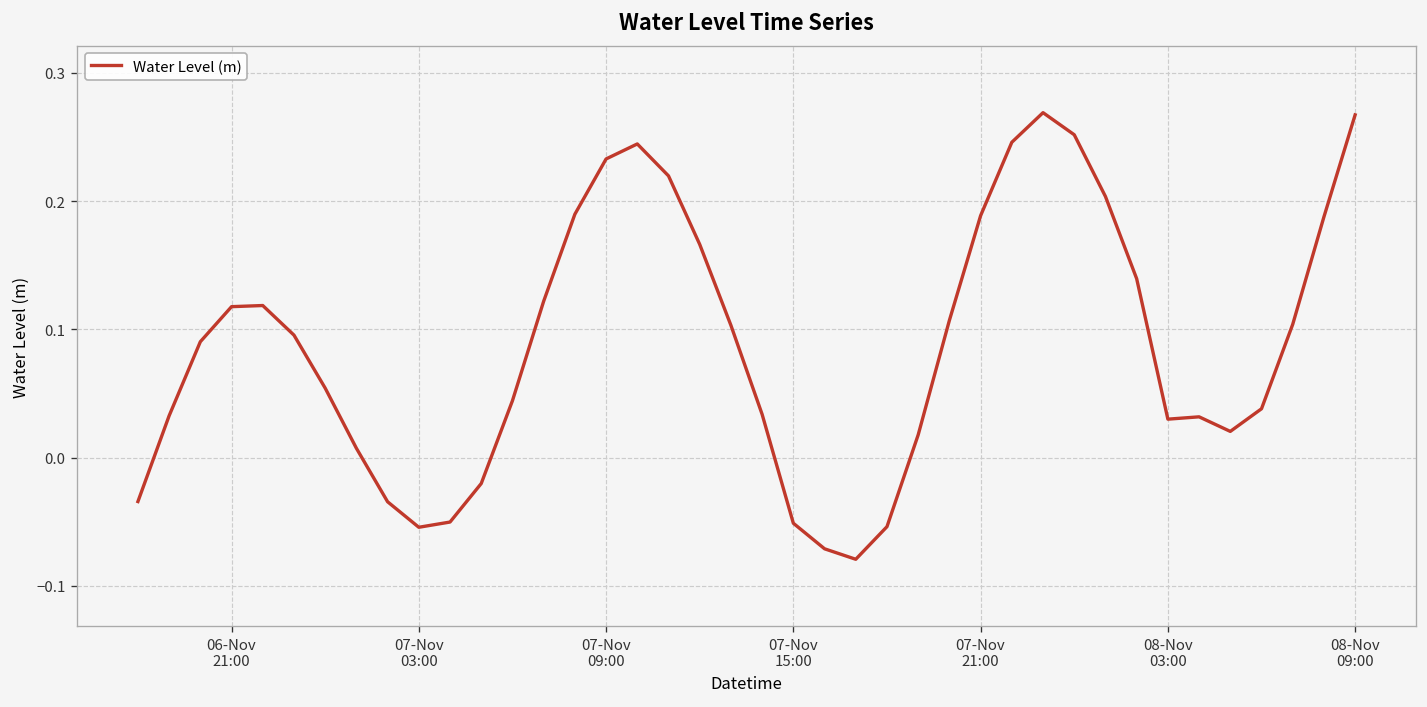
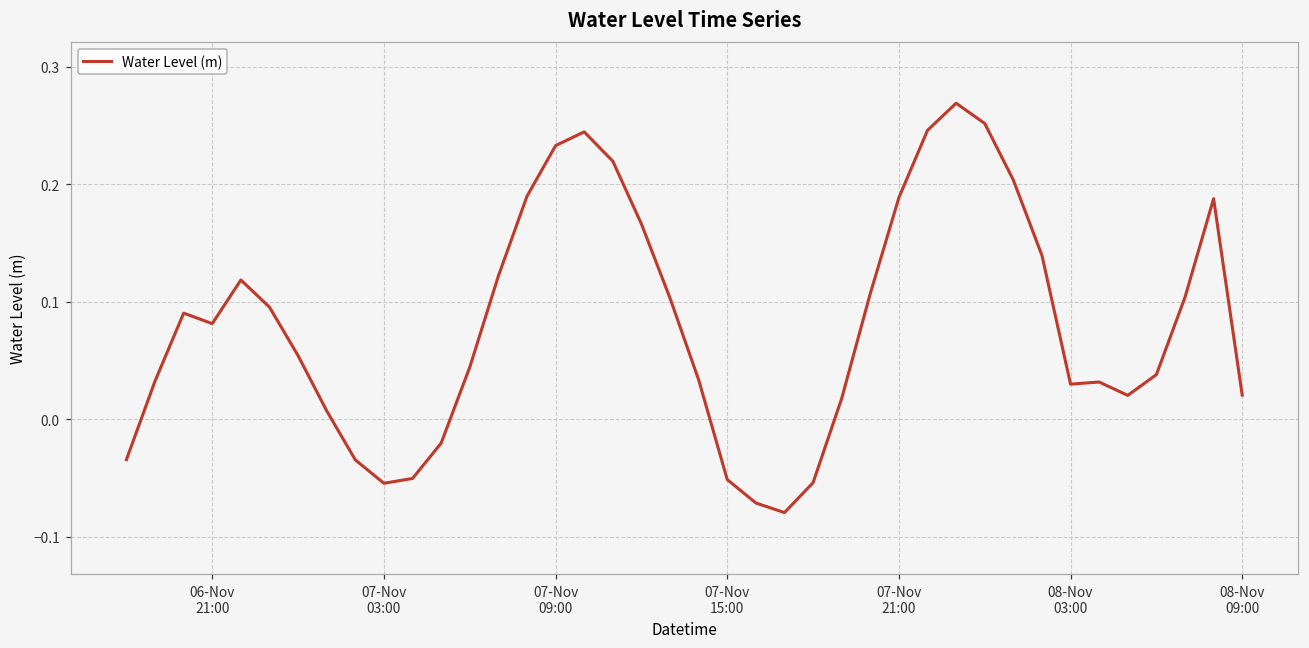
  {
-   "06-Nov 21:00": 0.118,
+   "06-Nov 21:00": 0.081,
    "07-Nov 03:00": -0.054,
    "07-Nov 09:00": 0.233,
    "07-Nov 15:00": -0.051,
    "07-Nov 21:00": 0.189,
    "08-Nov 03:00": 0.030,
-   "08-Nov 09:00": 0.267
+   "08-Nov 09:00": 0.021
  }
